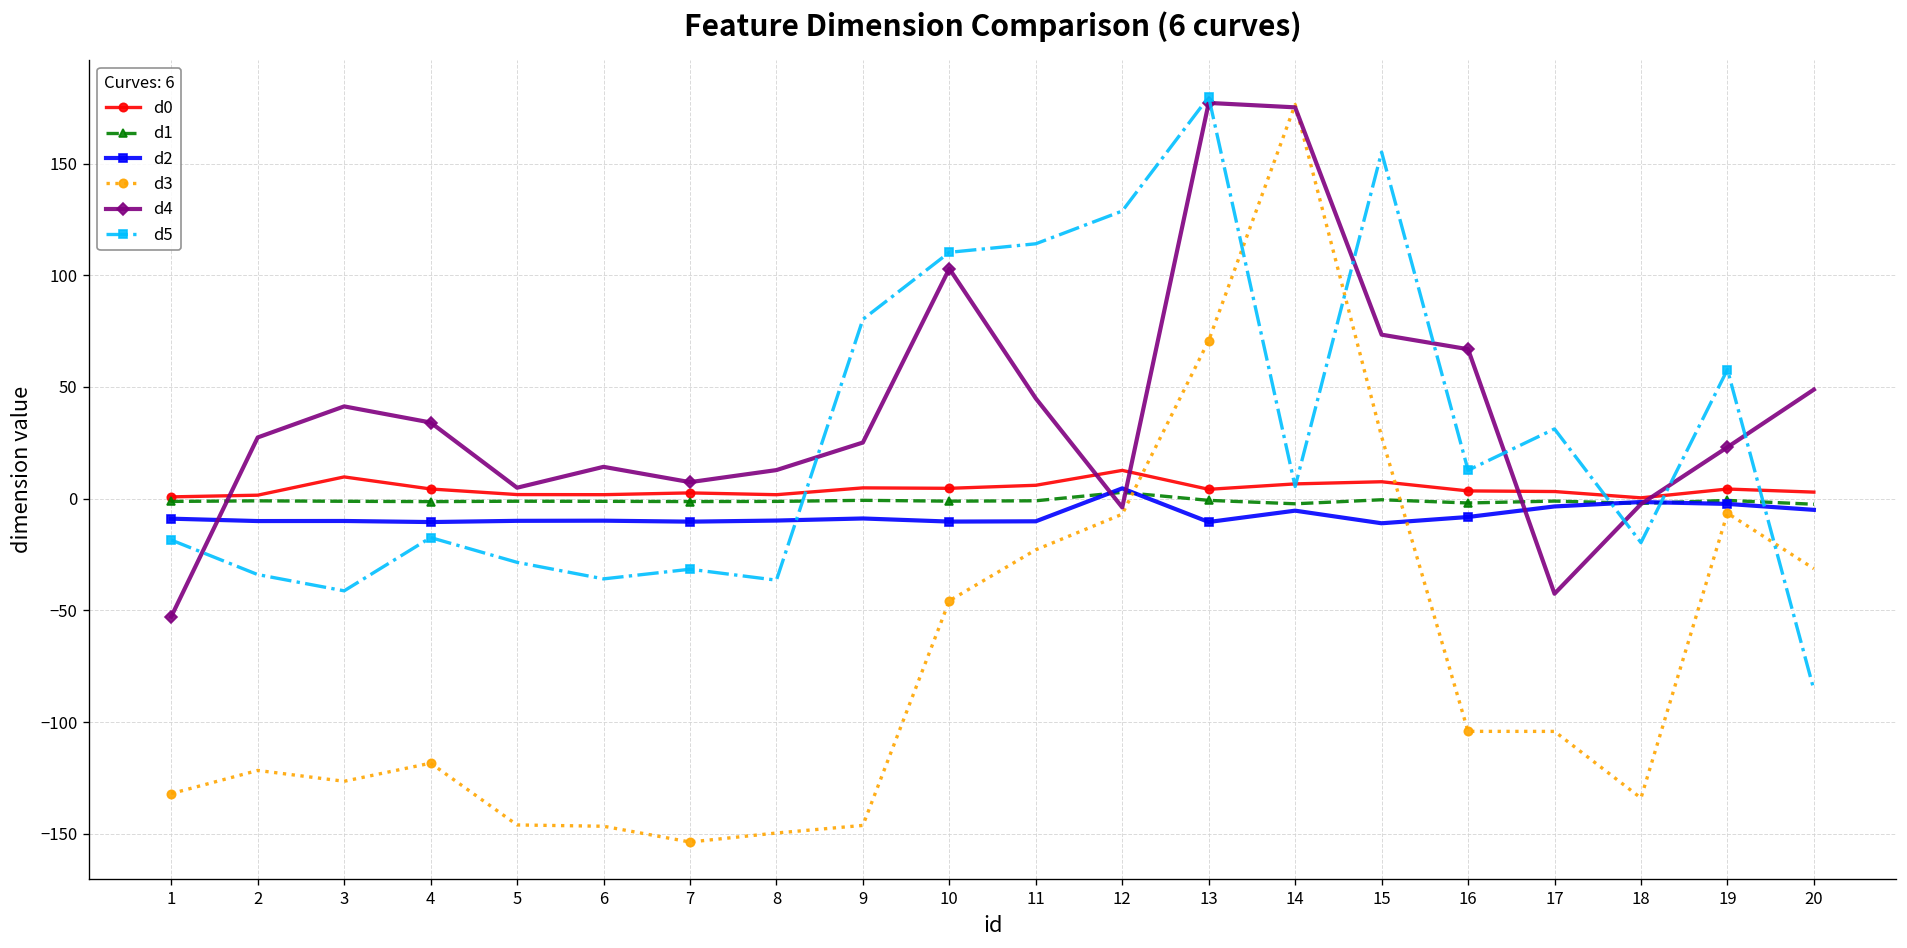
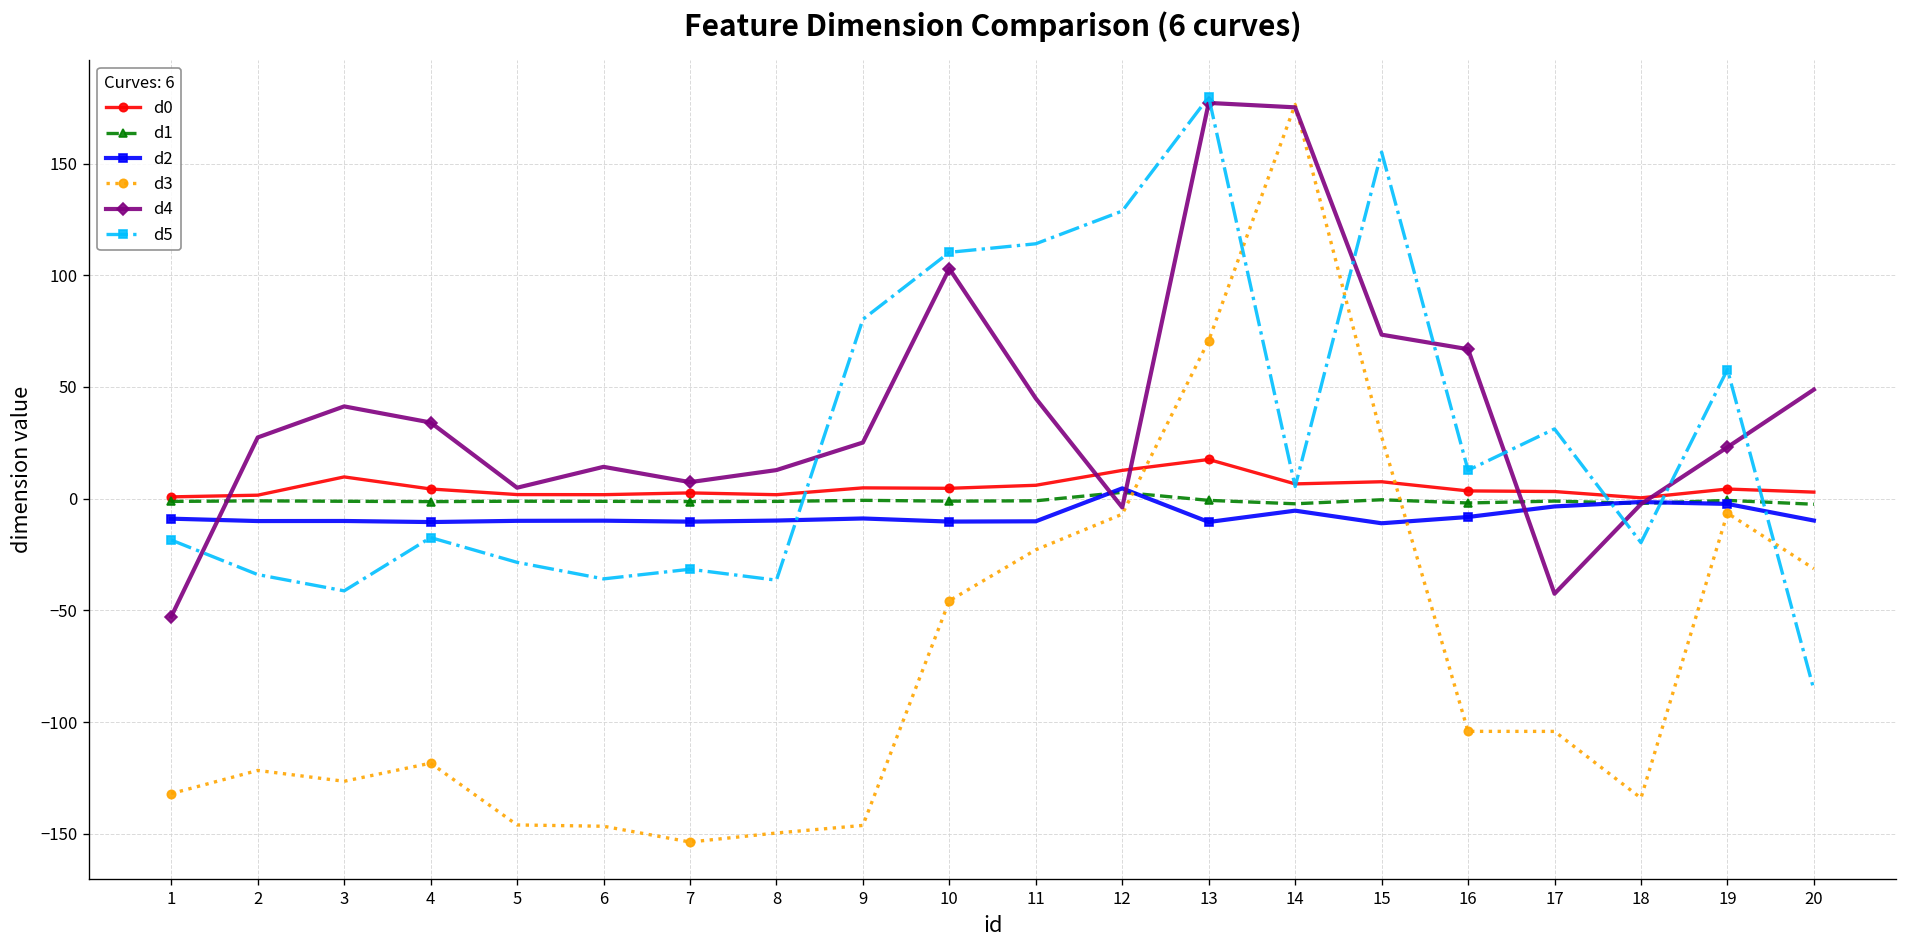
  {
    "d0": {
      "1": 1,
      "2": 2,
      "3": 10,
      "4": 4,
      "5": 2,
      "6": 2,
      "7": 3,
      "8": 2,
      "9": 5,
      "10": 5,
      "11": 6,
      "12": 13,
-     "13": 4,
+     "13": 18,
      "15": 8,
      "16": 3,
      "17": 3,
      "18": 0,
      "19": 4,
      "20": 3
    },
    "d1": {
      "1": -1,
      "2": -1,
      "3": -1,
      "4": -1,
      "5": -1,
      "6": -1,
      "7": -1,
      "8": -1,
      "9": -1,
      "10": -1,
      "11": -1,
      "12": 3,
      "13": -1,
      "14": -2,
      "15": 0,
      "16": -2,
      "17": -1,
      "19": -1,
      "20": -2
    },
    "d2": {
      "1": -9,
      "2": -10,
      "3": -10,
      "4": -10,
      "5": -10,
      "6": -10,
      "7": -10,
      "8": -10,
      "9": -9,
      "10": -10,
      "11": -10,
      "12": 5,
      "13": -10,
      "14": -5,
      "15": -11,
      "16": -8,
      "17": -3,
      "19": -2,
-     "20": -5
+     "20": -10
    },
    "d3": {
      "1": -132,
      "2": -122,
      "3": -126,
      "4": -118,
      "5": -146,
      "6": -147,
      "7": -154,
      "8": -150,
      "9": -146,
      "10": -46,
      "11": -23,
      "12": -7,
      "13": 71,
      "15": 28,
      "16": -104,
      "17": -104,
      "18": -134,
      "19": -6,
      "20": -31
    },
    "d4": {
      "1": -53,
      "2": 27,
      "3": 41,
      "4": 34,
      "5": 5,
      "6": 14,
      "7": 7,
      "8": 13,
      "9": 25,
      "10": 103,
      "11": 45,
      "12": -4,
      "13": 177,
      "15": 73,
      "16": 67,
      "17": -43,
      "19": 23,
      "20": 49
    },
    "d5": {
      "1": -18,
      "2": -34,
      "3": -41,
      "4": -17,
      "5": -28,
      "6": -36,
      "7": -32,
      "8": -36,
      "9": 80,
      "10": 110,
      "11": 114,
      "12": 129,
      "13": 180,
      "15": 155,
      "16": 13,
      "17": 31,
      "18": -20,
      "19": 58,
      "20": -85
    }
  }
